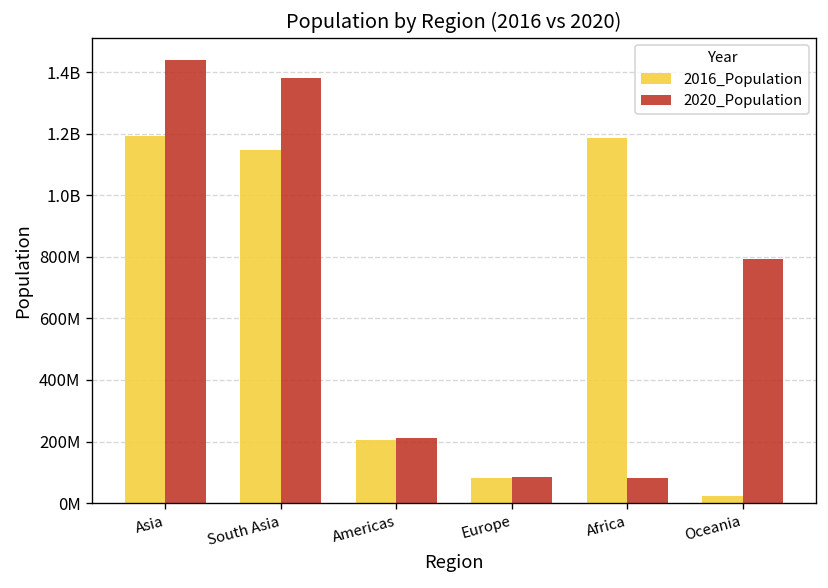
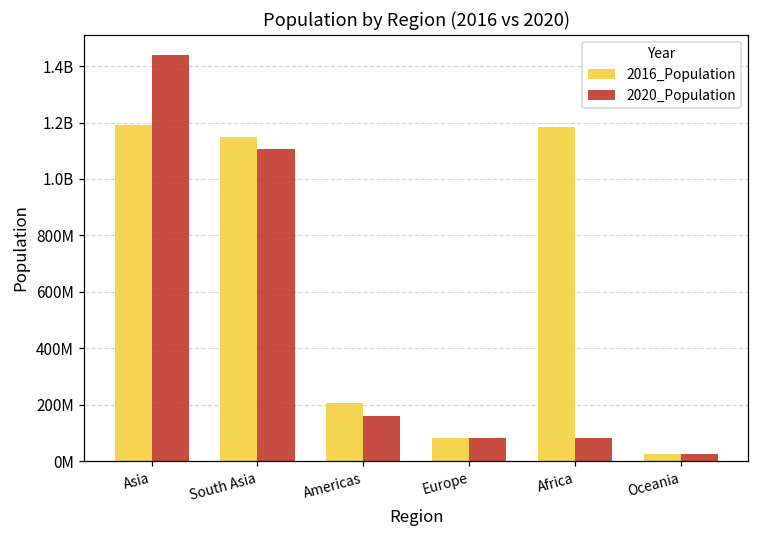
  {
    "2016_Population": {
      "Asia": 1190000000,
      "South Asia": 1150000000,
      "Americas": 210000000,
      "Europe": 80000000,
      "Africa": 1180000000,
      "Oceania": 20000000
    },
    "2020_Population": {
      "Asia": 1440000000,
-     "South Asia": 1380000000,
-     "Americas": 210000000,
+     "South Asia": 1110000000,
+     "Americas": 160000000,
      "Europe": 80000000,
      "Africa": 80000000,
-     "Oceania": 790000000
+     "Oceania": 30000000
    }
  }
